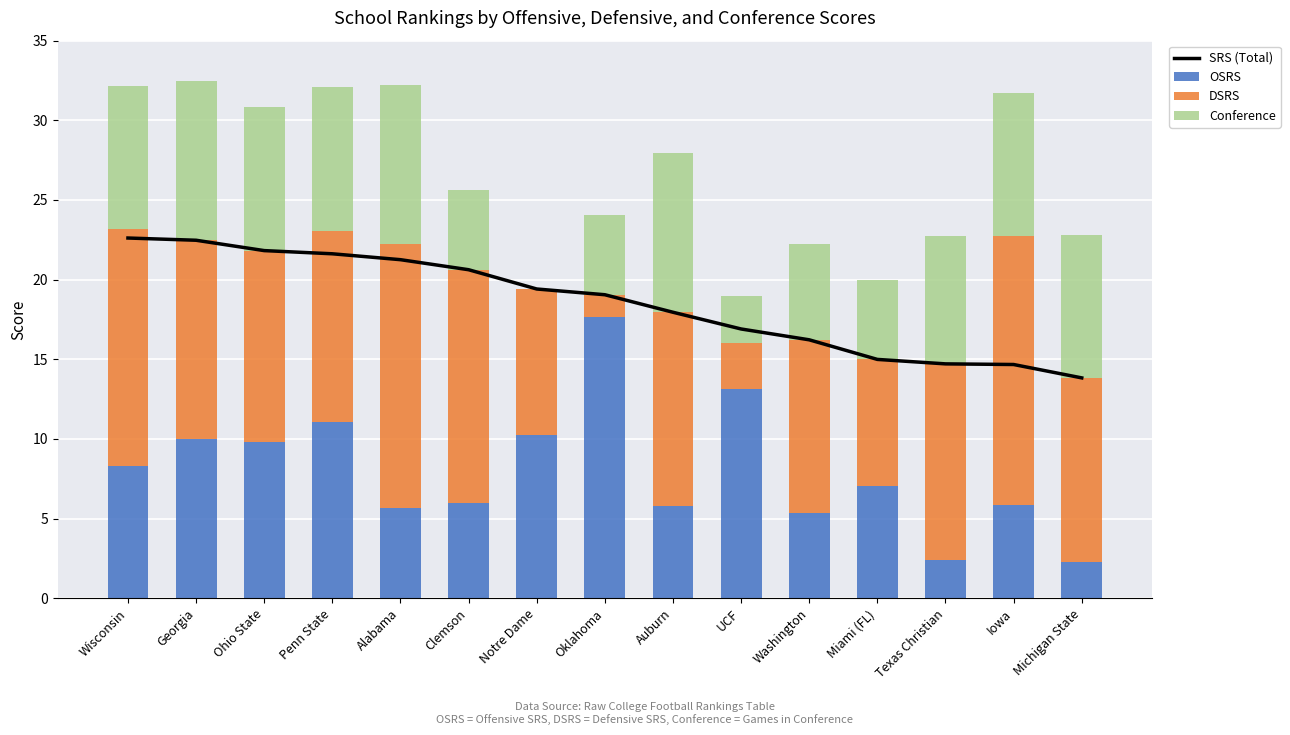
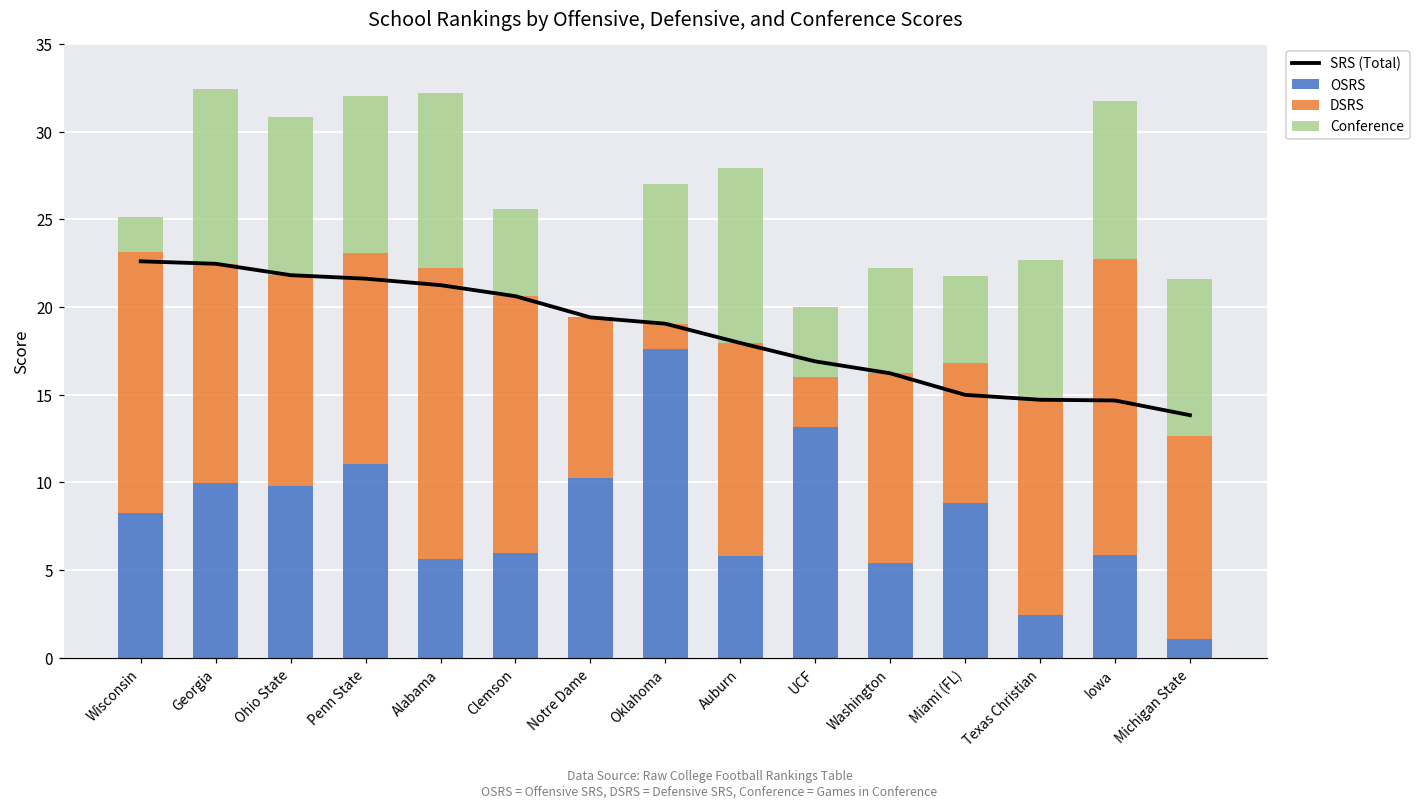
  {
    "SRS (Total)": {
      "Wisconsin": 22.6,
      "Georgia": 22.5,
      "Ohio State": 21.8,
      "Penn State": 21.6,
      "Alabama": 21.3,
      "Clemson": 20.6,
      "Notre Dame": 19.4,
      "Oklahoma": 19.0,
      "Auburn": 18.0,
      "UCF": 16.9,
      "Washington": 16.2,
      "Miami (FL)": 15.0,
      "Texas Christian": 14.7,
      "Iowa": 14.7,
      "Michigan State": 13.8
    },
    "OSRS": {
      "Wisconsin": 8.3,
      "Georgia": 10.0,
      "Ohio State": 9.8,
      "Penn State": 11.0,
      "Alabama": 5.6,
      "Clemson": 6.0,
      "Notre Dame": 10.2,
      "Oklahoma": 17.6,
      "Auburn": 5.8,
      "UCF": 13.1,
      "Washington": 5.4,
-     "Miami (FL)": 7.1,
+     "Miami (FL)": 8.8,
      "Texas Christian": 2.4,
      "Iowa": 5.8,
-     "Michigan State": 2.3
+     "Michigan State": 1.1
    },
    "DSRS": {
      "Wisconsin": 14.9,
      "Georgia": 12.5,
      "Ohio State": 12.0,
      "Penn State": 12.0,
      "Alabama": 16.6,
      "Clemson": 14.6,
      "Notre Dame": 9.2,
      "Oklahoma": 1.4,
      "Auburn": 12.2,
      "UCF": 2.8,
      "Washington": 10.8,
      "Miami (FL)": 7.9,
      "Texas Christian": 12.3,
      "Iowa": 16.9,
      "Michigan State": 11.6
    },
    "Conference": {
-     "Wisconsin": 9,
+     "Wisconsin": 2,
      "Georgia": 10,
      "Ohio State": 9,
      "Penn State": 9,
      "Alabama": 10,
      "Clemson": 5,
      "Notre Dame": 0,
-     "Oklahoma": 5,
+     "Oklahoma": 8,
      "Auburn": 10,
-     "UCF": 3,
+     "UCF": 4,
      "Washington": 6,
      "Miami (FL)": 5,
      "Texas Christian": 8,
      "Iowa": 9,
      "Michigan State": 9
    }
  }
